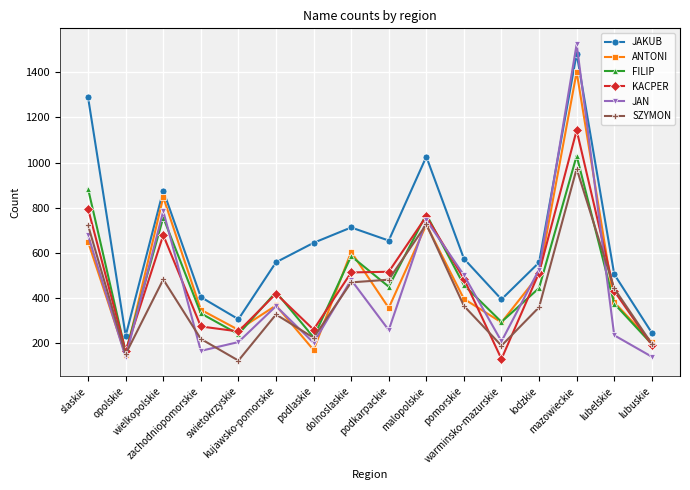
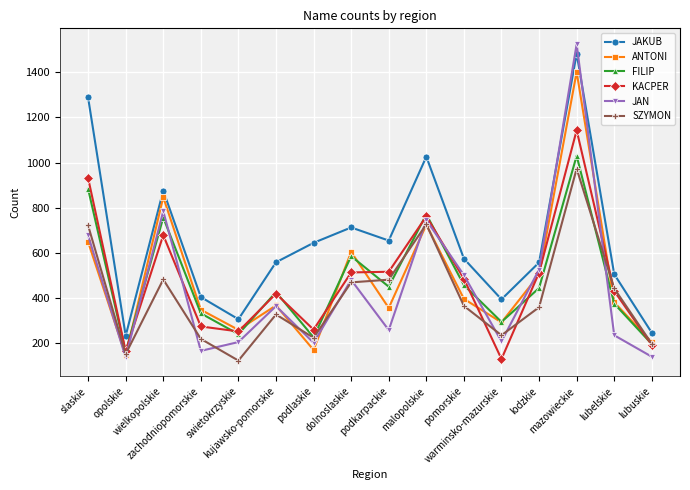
  {
    "JAKUB": {
      "slaskie": 1290,
      "opolskie": 230,
      "wielkopolskie": 880,
      "zachodniopomorskie": 410,
      "swietokrzyskie": 310,
      "kujawsko-pomorskie": 560,
      "podlaskie": 650,
      "dolnoslaskie": 710,
      "podkarpackie": 660,
      "malopolskie": 1030,
      "pomorskie": 580,
      "warminsko-mazurskie": 400,
      "lodzkie": 560,
      "mazowieckie": 1480,
      "lubelskie": 510,
      "lubuskie": 250
    },
    "ANTONI": {
      "slaskie": 650,
      "wielkopolskie": 850,
      "zachodniopomorskie": 350,
      "podlaskie": 170,
      "dolnoslaskie": 610,
      "podkarpackie": 360,
      "pomorskie": 400,
      "mazowieckie": 1400
    },
    "FILIP": {
      "slaskie": 880,
      "wielkopolskie": 760,
      "zachodniopomorskie": 330,
      "swietokrzyskie": 240,
      "dolnoslaskie": 590,
      "podkarpackie": 450,
      "pomorskie": 460,
      "lodzkie": 450,
      "mazowieckie": 1030
    },
    "KACPER": {
-     "slaskie": 800,
+     "slaskie": 930,
      "wielkopolskie": 680,
      "zachodniopomorskie": 280,
      "podlaskie": 260,
      "dolnoslaskie": 510,
      "podkarpackie": 520,
      "pomorskie": 490,
      "warminsko-mazurskie": 130,
      "mazowieckie": 1140
    },
    "JAN": {
      "slaskie": 680,
      "wielkopolskie": 790,
      "zachodniopomorskie": 170,
      "swietokrzyskie": 210,
      "podlaskie": 200,
      "podkarpackie": 260,
      "malopolskie": 750,
      "pomorskie": 500,
      "warminsko-mazurskie": 210,
      "lodzkie": 530,
      "mazowieckie": 1520,
      "lubelskie": 240,
      "lubuskie": 140
    },
    "SZYMON": {
      "slaskie": 720,
      "wielkopolskie": 480,
      "zachodniopomorskie": 220,
      "swietokrzyskie": 120,
      "kujawsko-pomorskie": 330,
      "podkarpackie": 480,
      "pomorskie": 370,
-     "warminsko-mazurskie": 190,
+     "warminsko-mazurskie": 240,
      "lodzkie": 360,
      "mazowieckie": 970
    }
  }
